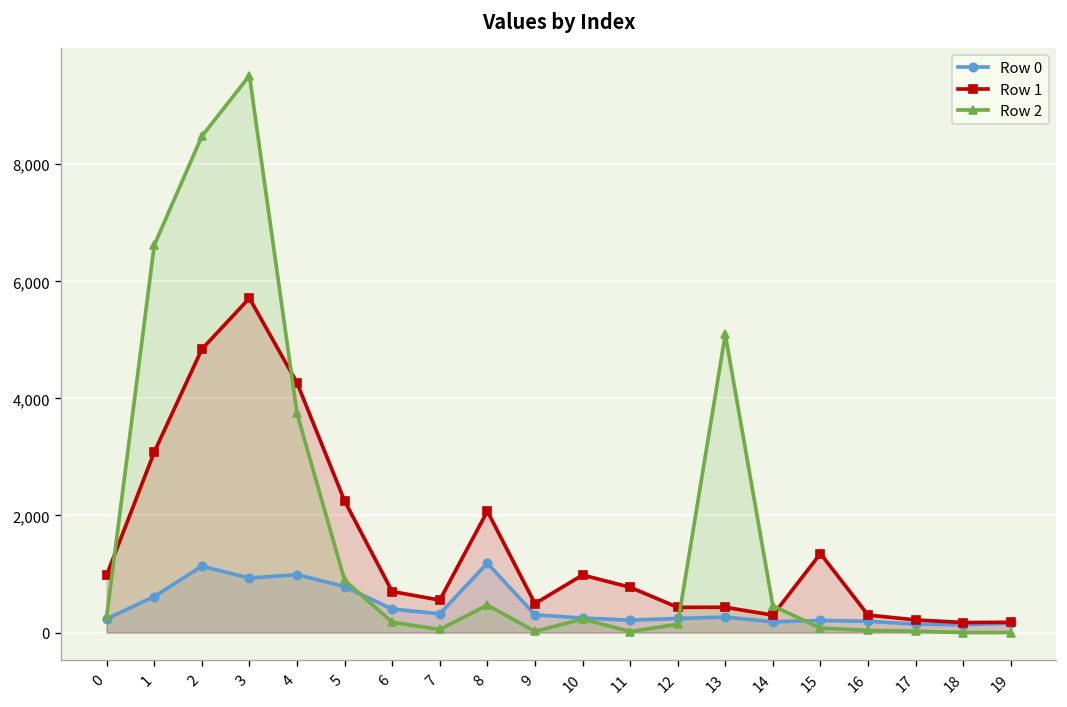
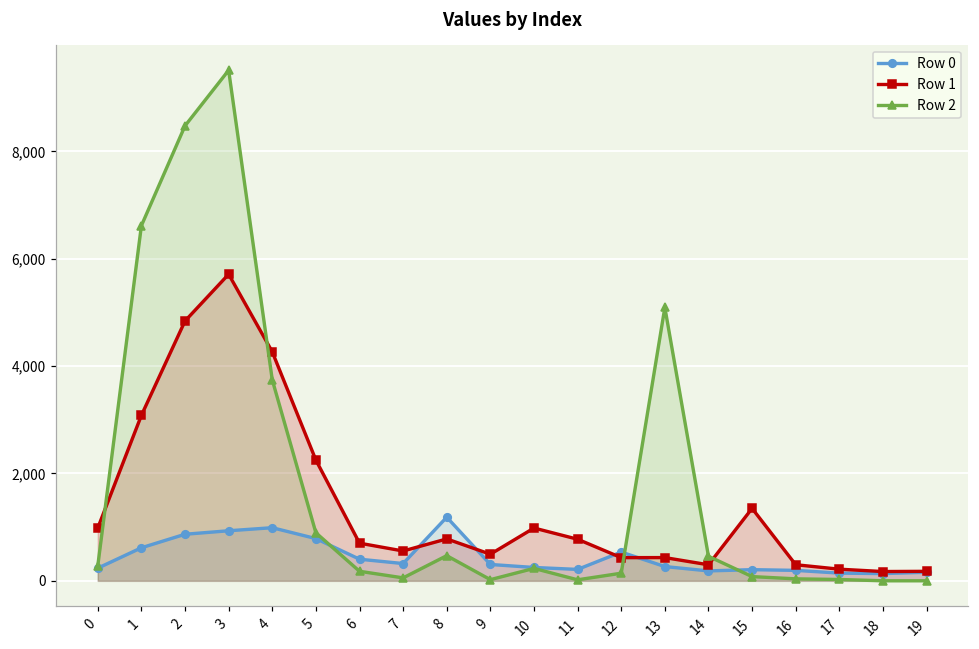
  {
    "Row 0": {
      "1": "600",
-     "2": "1,100",
+     "2": "900",
      "3": "900",
      "4": "1,000",
      "5": "800",
      "6": "400",
      "7": "300",
      "8": "1,200",
      "9": "300",
      "11": "200",
-     "12": "200",
+     "12": "500",
      "13": "300",
      "14": "200",
      "15": "200",
      "16": "200",
      "17": "100"
    },
    "Row 1": {
      "0": "1,000",
      "1": "3,100",
      "2": "4,800",
      "3": "5,700",
      "4": "4,300",
      "5": "2,200",
      "6": "700",
      "7": "600",
-     "8": "2,100",
+     "8": "800",
      "9": "500",
      "10": "1,000",
      "11": "800",
      "12": "400",
      "13": "400",
      "14": "300",
      "15": "1,300",
      "16": "300",
      "17": "200"
    },
    "Row 2": {
      "1": "6,600",
      "2": "8,500",
      "3": "9,500",
      "4": "3,700",
      "5": "900",
      "6": "200",
      "7": "100",
      "8": "500",
      "9": "0",
      "11": "0",
      "12": "100",
      "13": "5,100",
      "14": "500",
      "15": "100",
      "16": "0",
      "17": "0",
      "18": "0",
      "19": "0"
    }
  }
